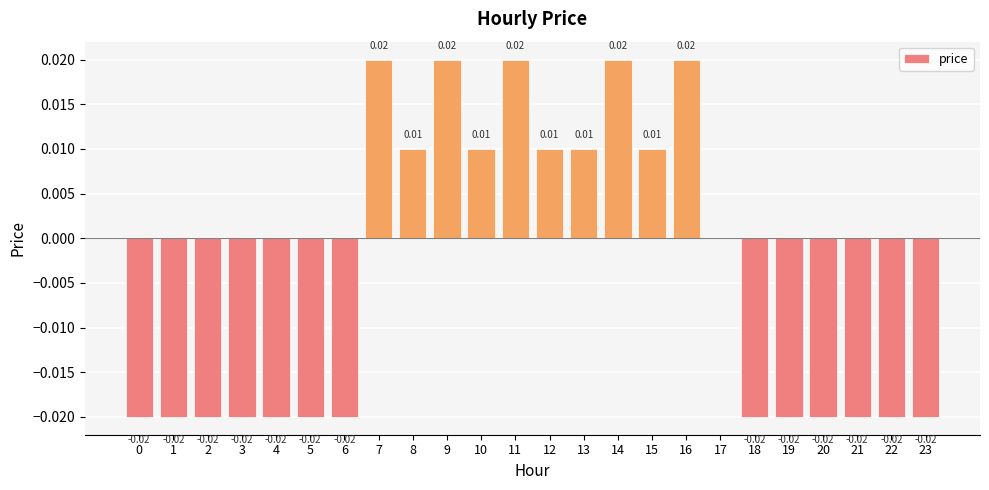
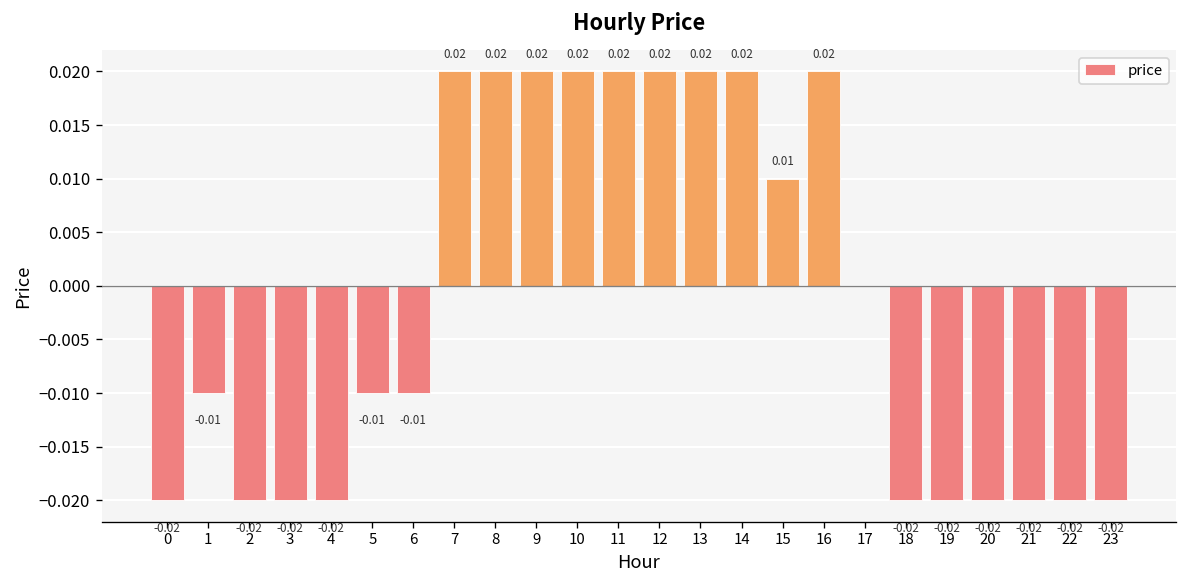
  {
    "0": -0.02,
-   "1": -0.02,
+   "1": -0.01,
    "2": -0.02,
    "3": -0.02,
    "4": -0.02,
-   "5": -0.02,
-   "6": -0.02,
+   "5": -0.01,
+   "6": -0.01,
    "7": 0.02,
-   "8": 0.01,
+   "8": 0.02,
    "9": 0.02,
-   "10": 0.01,
+   "10": 0.02,
    "11": 0.02,
-   "12": 0.01,
-   "13": 0.01,
+   "12": 0.02,
+   "13": 0.02,
    "14": 0.02,
    "15": 0.01,
    "16": 0.02,
    "18": -0.02,
    "19": -0.02,
    "20": -0.02,
    "21": -0.02,
    "22": -0.02,
    "23": -0.02
  }
